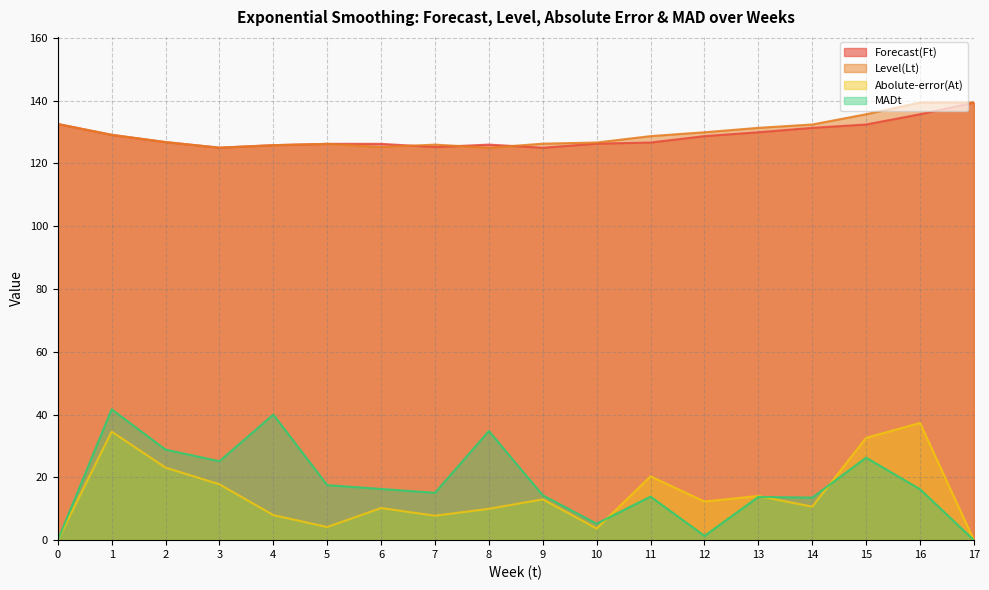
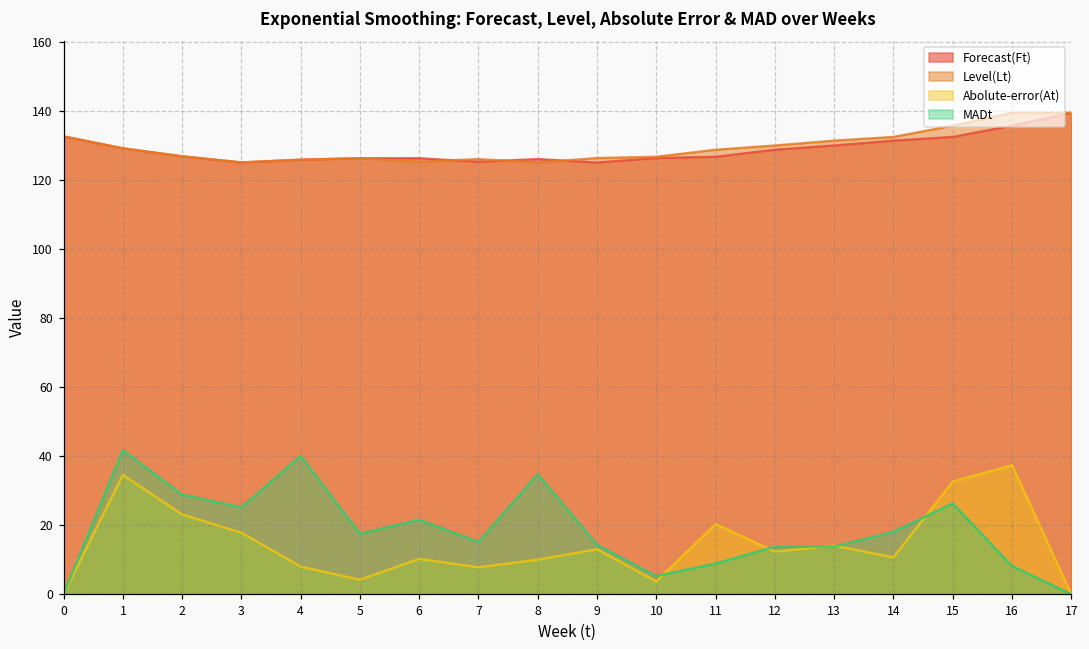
  {
    "MADt": {
      "1": 42,
      "2": 29,
      "3": 25,
      "4": 40,
      "5": 18,
-     "6": 16,
+     "6": 22,
      "7": 15,
      "8": 35,
      "9": 14,
      "10": 5,
-     "11": 14,
-     "12": 1,
-     "14": 14,
+     "11": 9,
+     "12": 14,
+     "14": 18,
      "15": 26,
-     "16": 16
+     "16": 8
    }
  }
